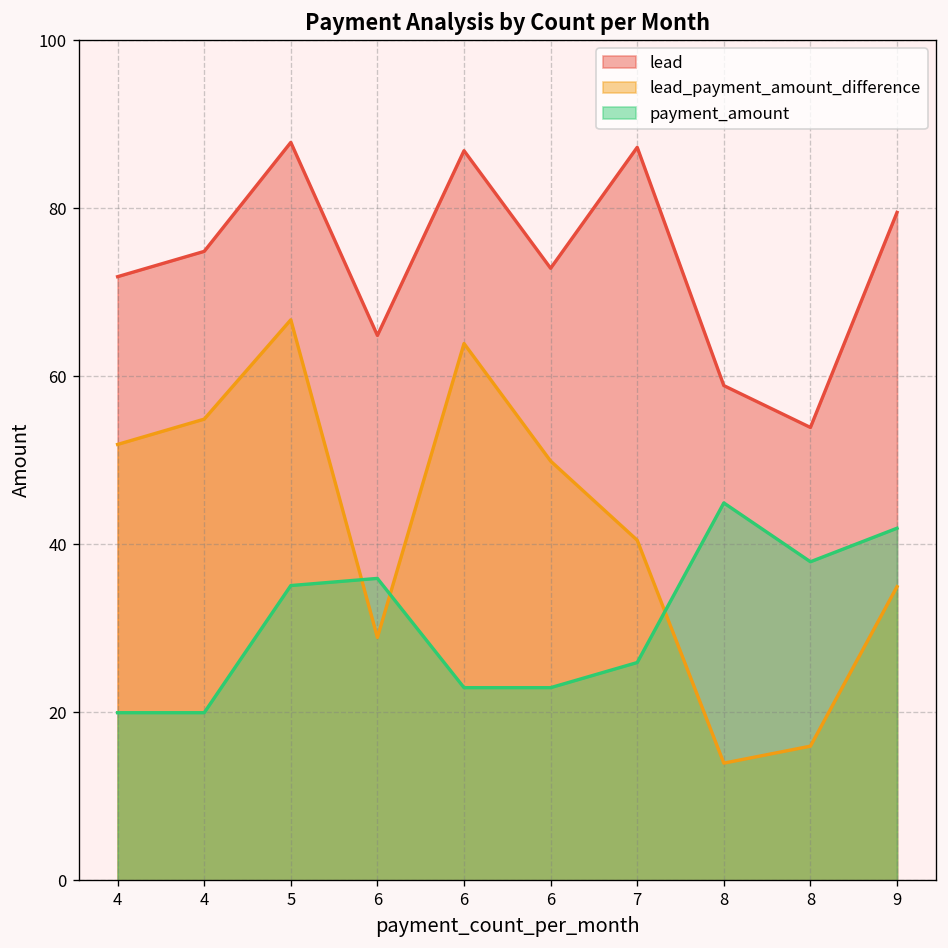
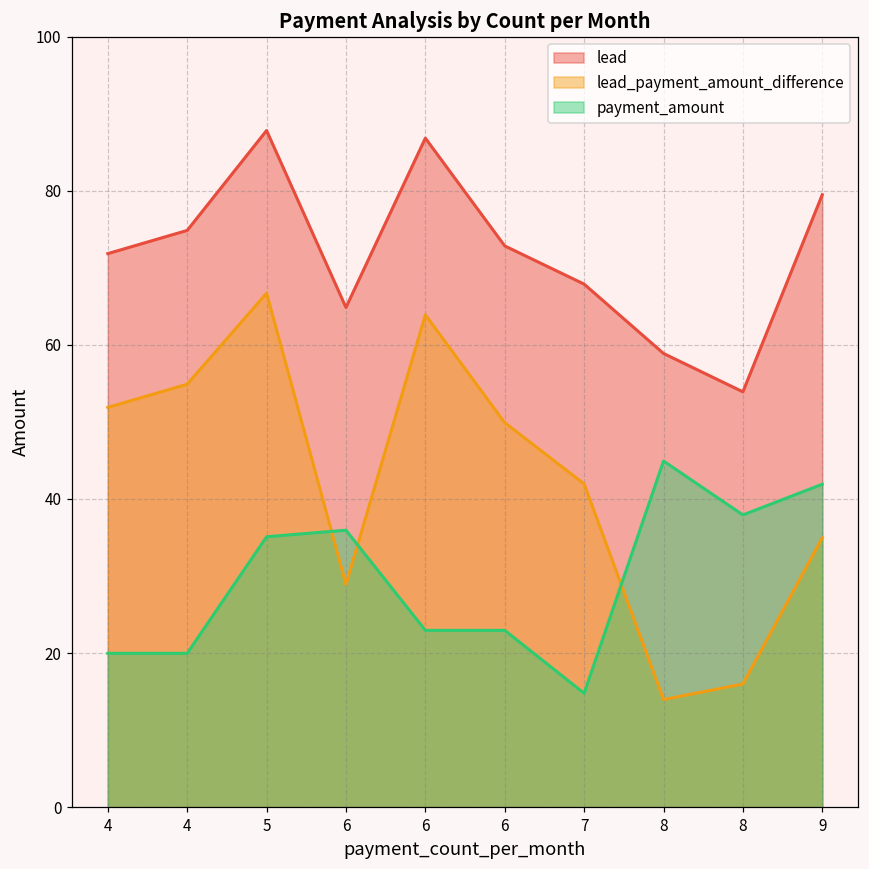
  {
    "lead": {
      "5": 88,
-     "7": 87,
+     "7": 68,
      "9": 79
    },
    "lead_payment_amount_difference": {
      "5": 67,
-     "7": 40,
+     "7": 42,
      "9": 35
    },
    "payment_amount": {
      "5": 35,
-     "7": 26,
+     "7": 15,
      "9": 42
    }
  }
